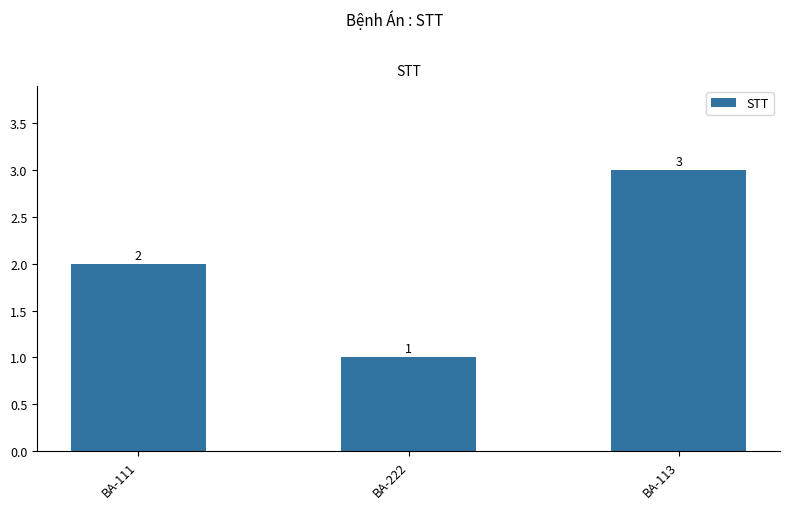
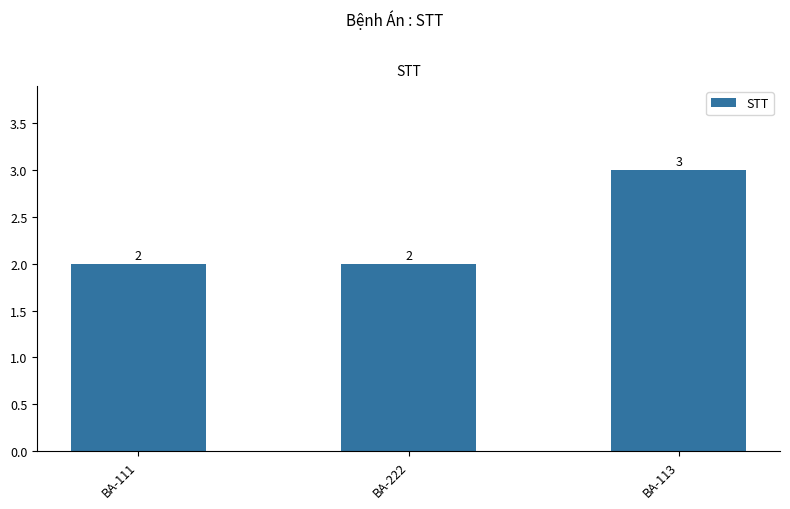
  {
    "BA-111": 2,
-   "BA-222": 1,
+   "BA-222": 2,
    "BA-113": 3
  }
